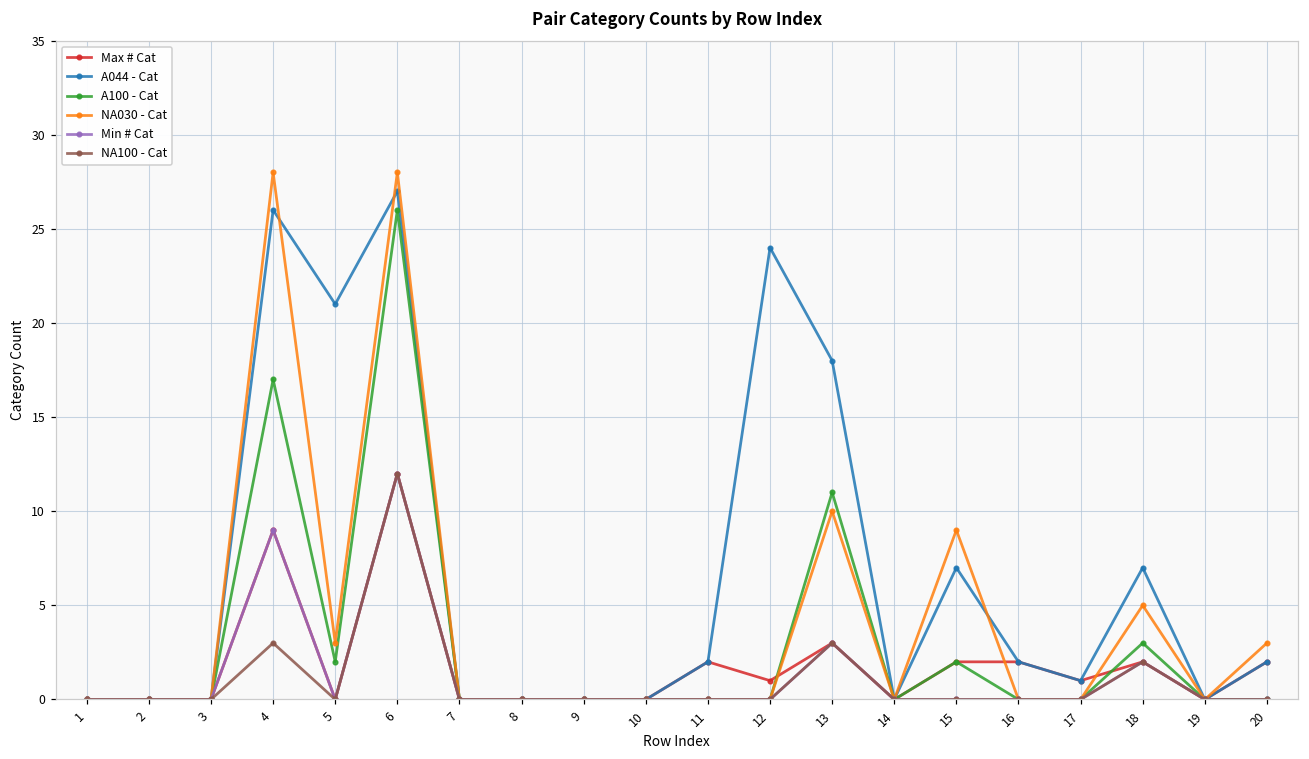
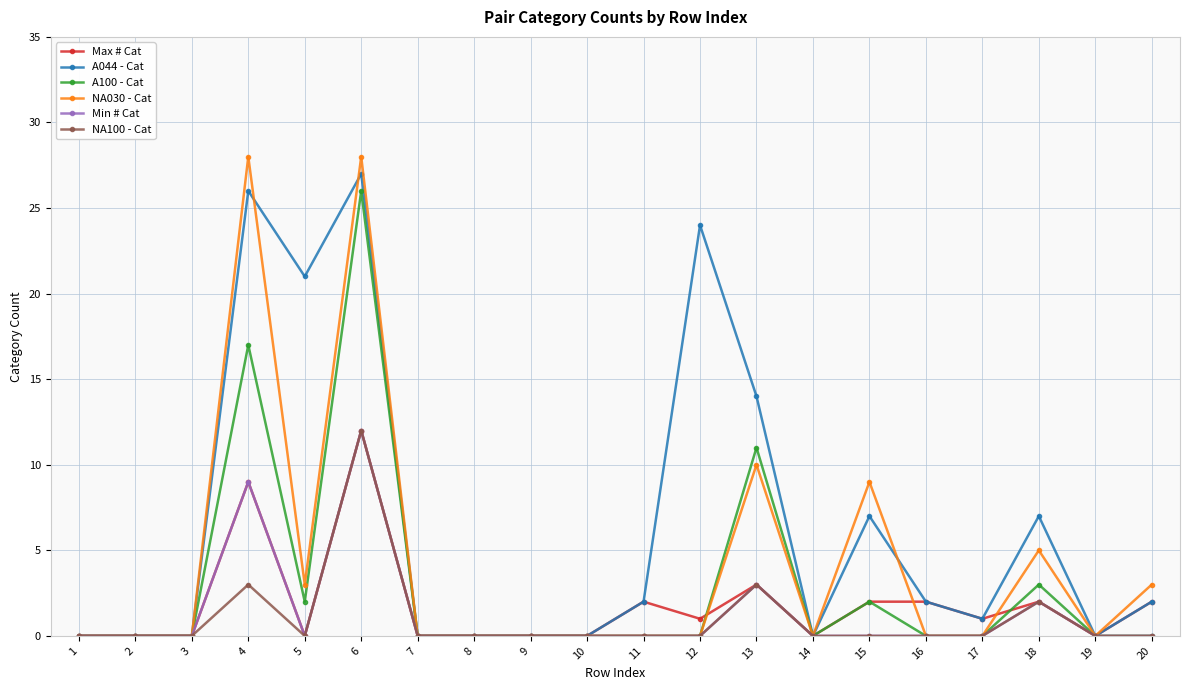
  {
    "Max # Cat": {
      "12": 1
    },
    "A044 - Cat": {
      "4": 26,
      "5": 21,
      "6": 27,
      "12": 24,
-     "13": 18,
+     "13": 14,
      "15": 7,
      "18": 7
    },
    "A100 - Cat": {
      "4": 17,
      "5": 2,
      "6": 26,
      "13": 11,
      "18": 3
    },
    "NA030 - Cat": {
      "4": 28,
      "5": 3,
      "6": 28,
      "13": 10,
      "15": 9,
      "18": 5,
      "20": 3
    },
    "NA100 - Cat": {
      "4": 3
    }
  }
